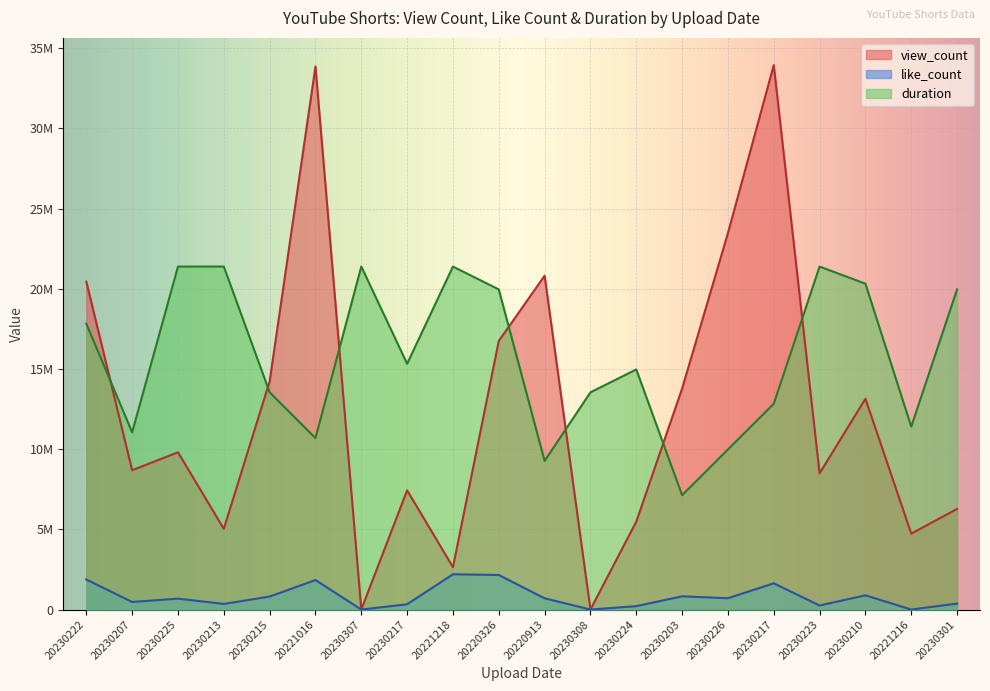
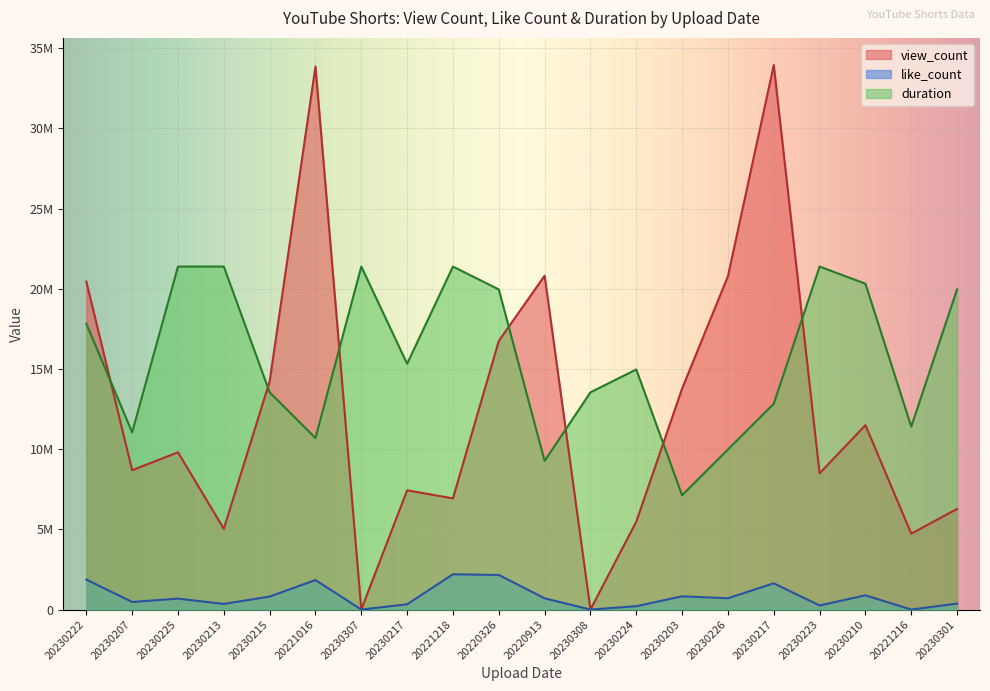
  {
    "view_count": {
      "20230222": 20400000,
      "20230207": 8700000,
      "20230225": 9800000,
      "20230213": 5000000,
      "20230215": 14200000,
      "20221016": 33900000,
-     "20221218": 2600000,
+     "20221218": 6900000,
      "20220326": 16800000,
      "20220913": 20800000,
      "20230224": 5500000,
      "20230203": 13800000,
-     "20230226": 23500000,
+     "20230226": 20800000,
      "20230223": 8500000,
-     "20230210": 13100000,
+     "20230210": 11500000,
      "20221216": 4700000,
      "20230301": 6300000
    },
    "like_count": {
      "20230222": 1900000,
      "20230207": 500000,
      "20230225": 700000,
      "20230213": 400000,
      "20230215": 800000,
      "20221016": 1800000,
      "20221218": 2200000,
      "20220326": 2200000,
      "20220913": 700000,
      "20230224": 200000,
      "20230203": 800000,
      "20230226": 700000,
      "20230223": 300000,
      "20230210": 900000,
      "20221216": 0,
      "20230301": 400000
    },
    "duration": {
      "20230222": 17800000,
      "20230207": 11100000,
      "20230225": 21400000,
      "20230213": 21400000,
      "20230215": 13500000,
      "20221016": 10700000,
      "20230307": 21400000,
      "20221218": 21400000,
      "20220326": 20000000,
      "20220913": 9300000,
      "20230308": 13500000,
      "20230224": 15000000,
      "20230203": 7100000,
      "20230226": 10000000,
      "20230223": 21400000,
      "20230210": 20300000,
      "20221216": 11400000,
      "20230301": 20000000
    }
  }
